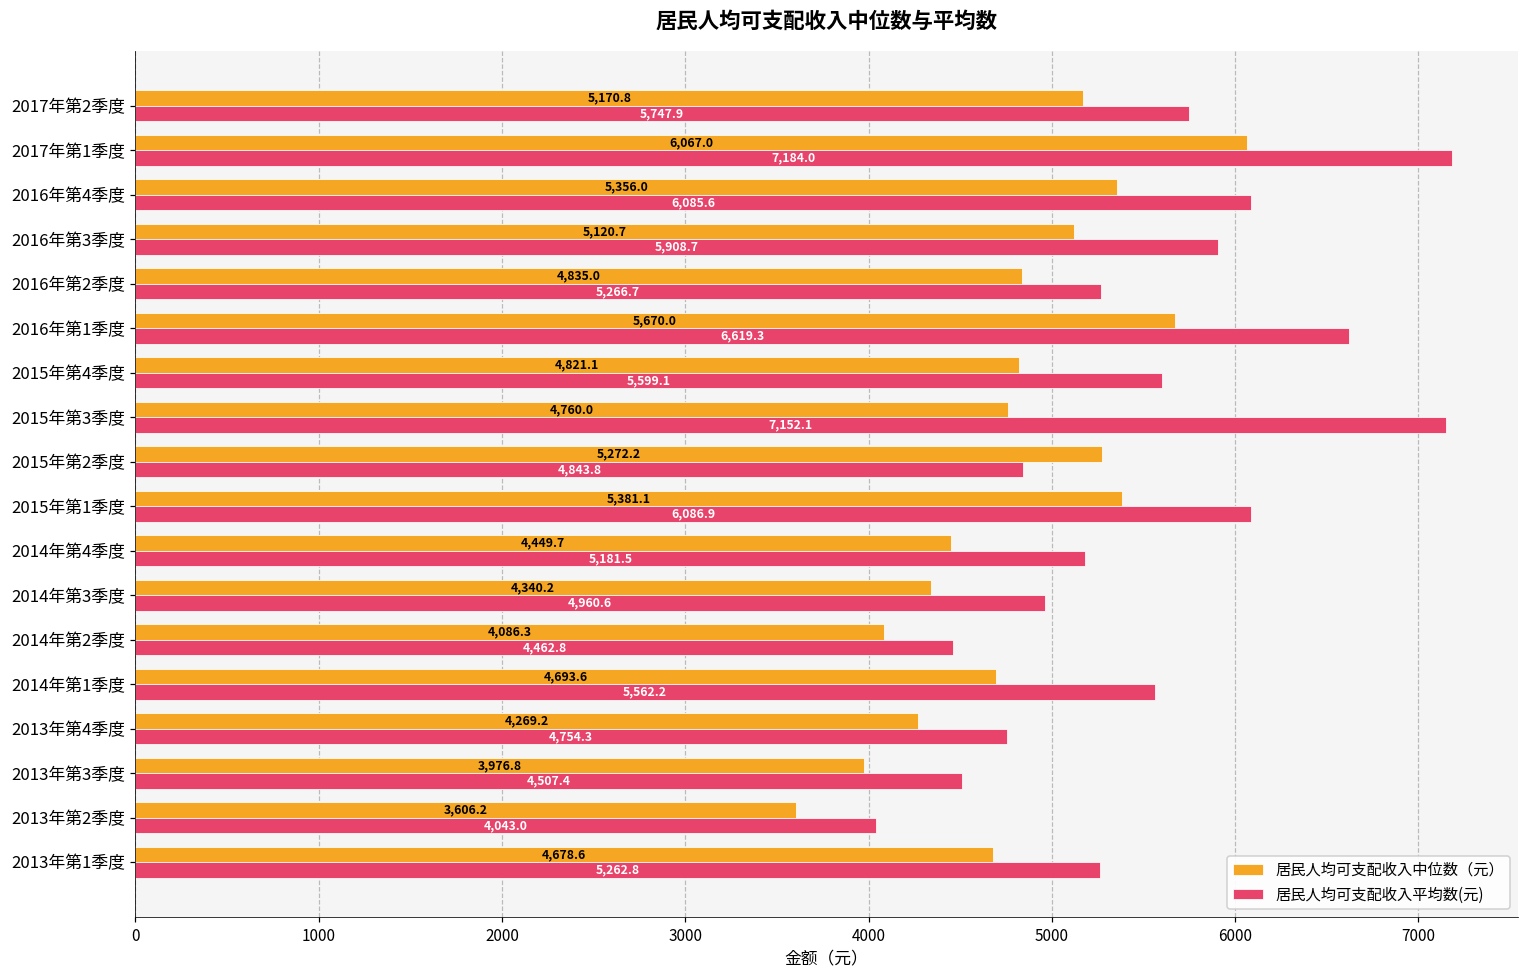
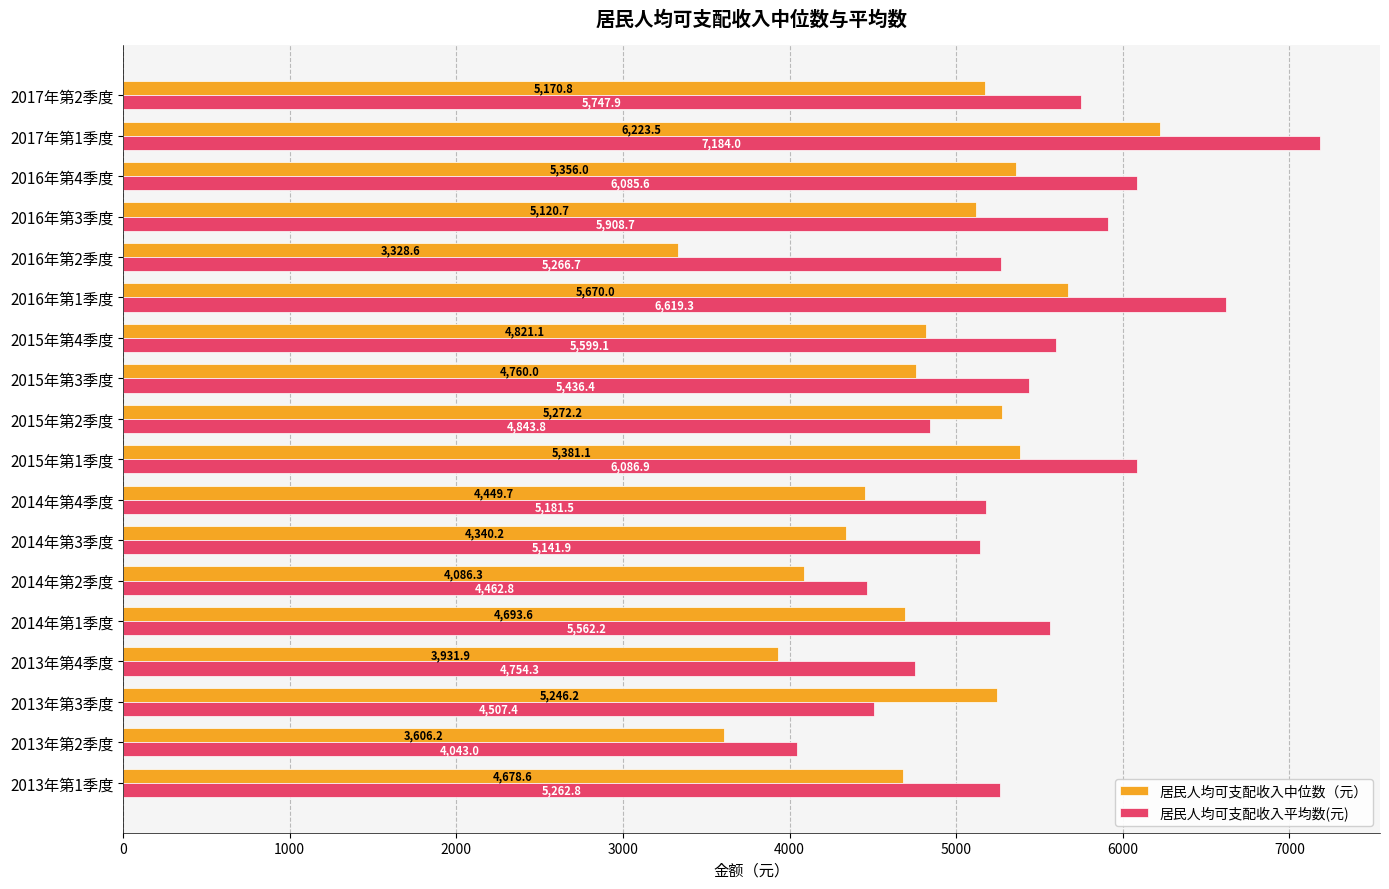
  {
    "居民人均可支配收入中位数（元）": {
      "2017年第2季度": "5,170.8",
-     "2017年第1季度": "6,067.0",
+     "2017年第1季度": "6,223.5",
      "2016年第4季度": "5,356.0",
      "2016年第3季度": "5,120.7",
-     "2016年第2季度": "4,835.0",
+     "2016年第2季度": "3,328.6",
      "2016年第1季度": "5,670.0",
      "2015年第4季度": "4,821.1",
      "2015年第3季度": "4,760.0",
      "2015年第2季度": "5,272.2",
      "2015年第1季度": "5,381.1",
      "2014年第4季度": "4,449.7",
      "2014年第3季度": "4,340.2",
      "2014年第2季度": "4,086.3",
      "2014年第1季度": "4,693.6",
-     "2013年第4季度": "4,269.2",
-     "2013年第3季度": "3,976.8",
+     "2013年第4季度": "3,931.9",
+     "2013年第3季度": "5,246.2",
      "2013年第2季度": "3,606.2",
      "2013年第1季度": "4,678.6"
    },
    "居民人均可支配收入平均数(元)": {
      "2017年第2季度": "5,747.9",
      "2017年第1季度": "7,184.0",
      "2016年第4季度": "6,085.6",
      "2016年第3季度": "5,908.7",
      "2016年第2季度": "5,266.7",
      "2016年第1季度": "6,619.3",
      "2015年第4季度": "5,599.1",
-     "2015年第3季度": "7,152.1",
+     "2015年第3季度": "5,436.4",
      "2015年第2季度": "4,843.8",
      "2015年第1季度": "6,086.9",
      "2014年第4季度": "5,181.5",
-     "2014年第3季度": "4,960.6",
+     "2014年第3季度": "5,141.9",
      "2014年第2季度": "4,462.8",
      "2014年第1季度": "5,562.2",
      "2013年第4季度": "4,754.3",
      "2013年第3季度": "4,507.4",
      "2013年第2季度": "4,043.0",
      "2013年第1季度": "5,262.8"
    }
  }
